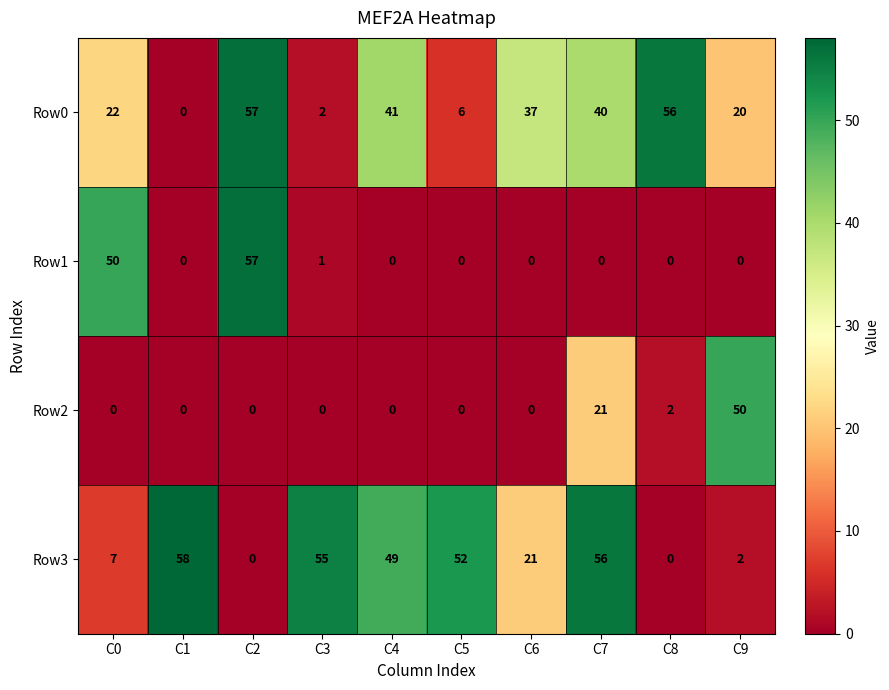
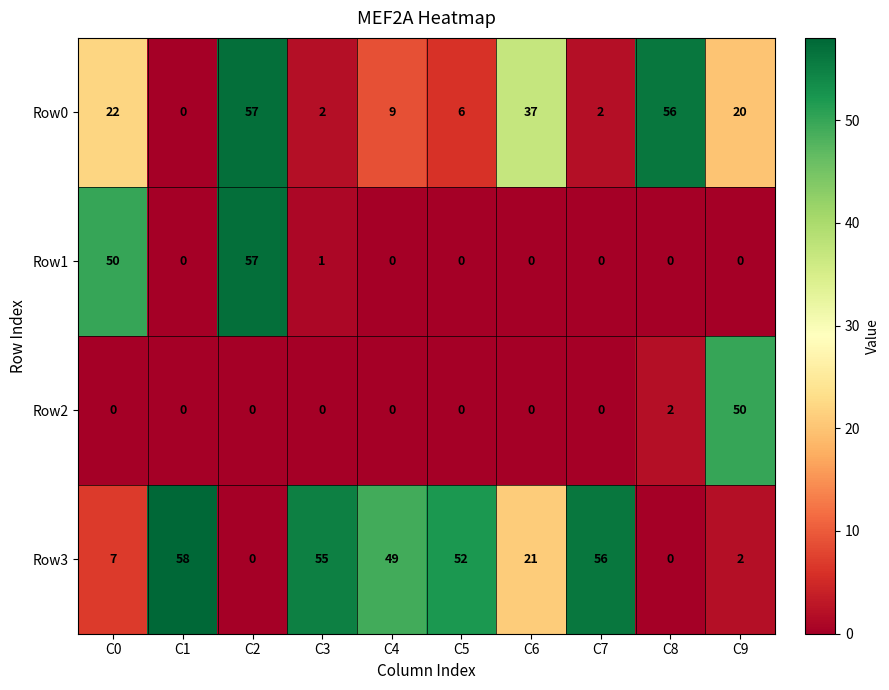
  {
    "Row0": {
      "C0": 22,
      "C1": 0,
      "C2": 57,
      "C3": 2,
-     "C4": 41,
+     "C4": 9,
      "C5": 6,
      "C6": 37,
-     "C7": 40,
+     "C7": 2,
      "C8": 56,
      "C9": 20
    },
    "Row1": {
      "C0": 50,
      "C1": 0,
      "C2": 57,
      "C3": 1,
      "C4": 0,
      "C5": 0,
      "C6": 0,
      "C7": 0,
      "C8": 0,
      "C9": 0
    },
    "Row2": {
      "C0": 0,
      "C1": 0,
      "C2": 0,
      "C3": 0,
      "C4": 0,
      "C5": 0,
      "C6": 0,
-     "C7": 21,
+     "C7": 0,
      "C8": 2,
      "C9": 50
    },
    "Row3": {
      "C0": 7,
      "C1": 58,
      "C2": 0,
      "C3": 55,
      "C4": 49,
      "C5": 52,
      "C6": 21,
      "C7": 56,
      "C8": 0,
      "C9": 2
    }
  }
